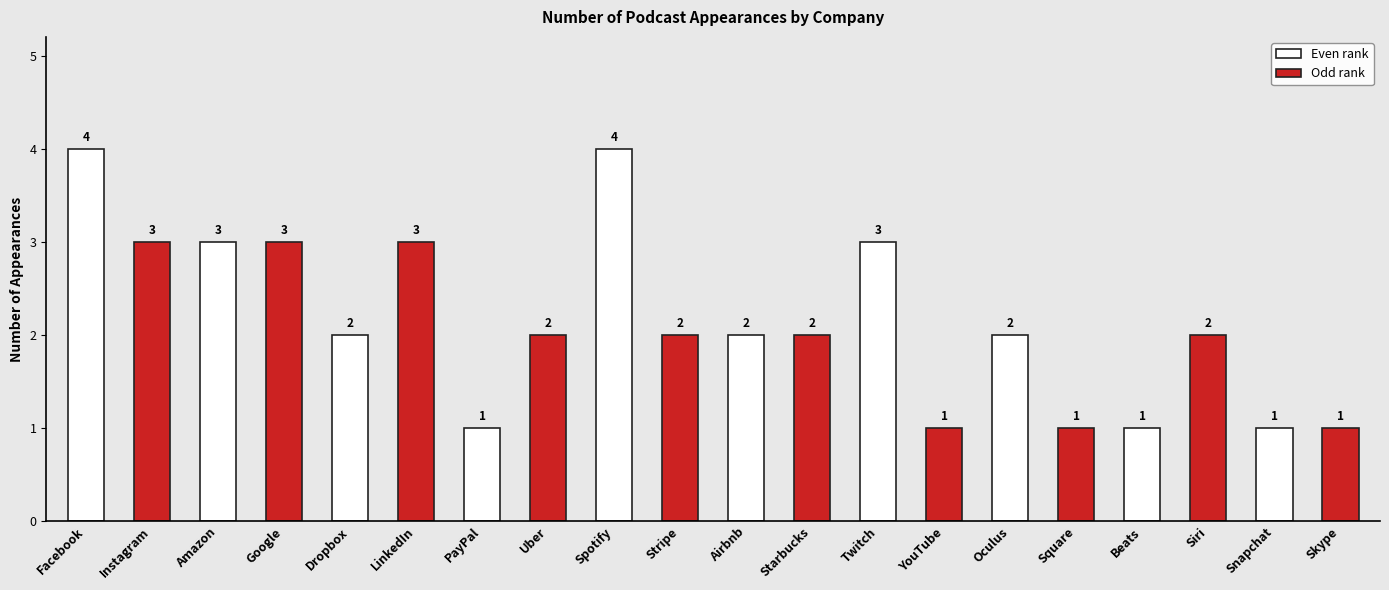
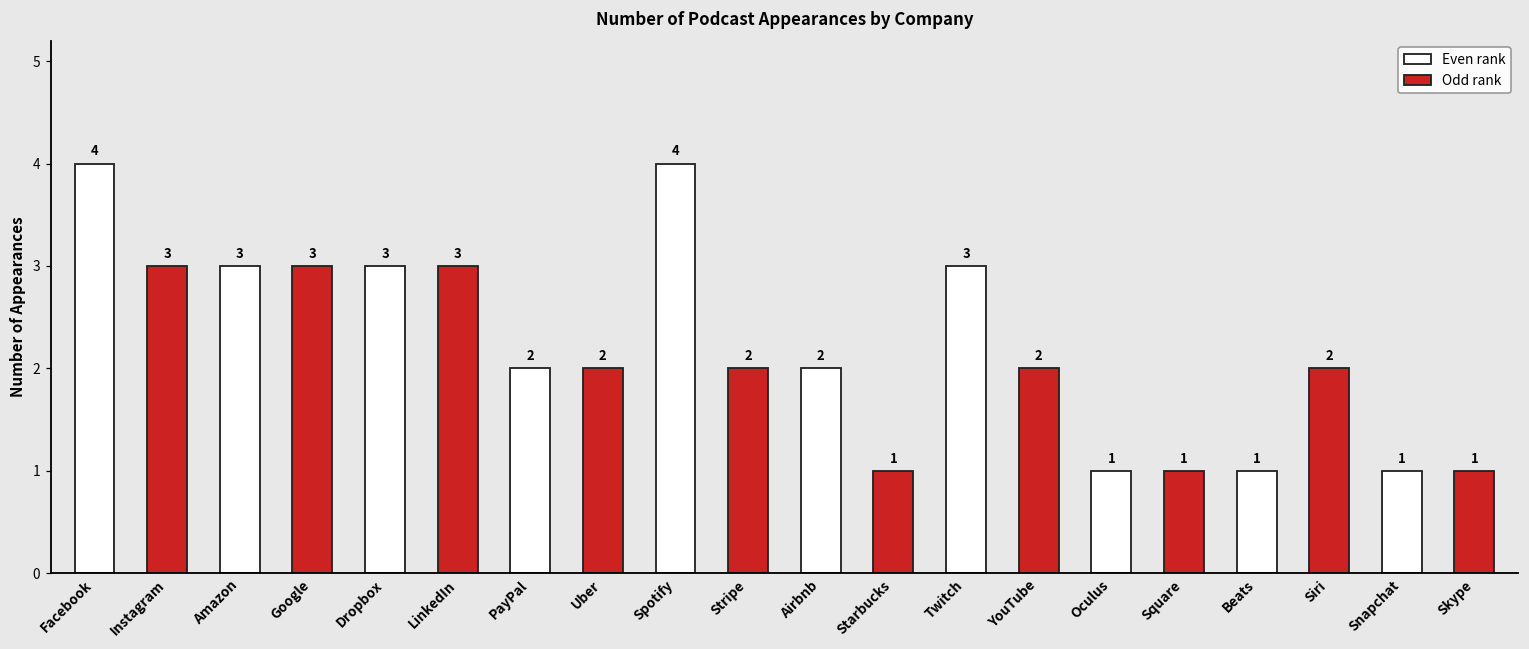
  {
    "Facebook": 4,
    "Instagram": 3,
    "Amazon": 3,
    "Google": 3,
-   "Dropbox": 2,
+   "Dropbox": 3,
    "LinkedIn": 3,
-   "PayPal": 1,
+   "PayPal": 2,
    "Uber": 2,
    "Spotify": 4,
    "Stripe": 2,
    "Airbnb": 2,
-   "Starbucks": 2,
+   "Starbucks": 1,
    "Twitch": 3,
-   "YouTube": 1,
-   "Oculus": 2,
+   "YouTube": 2,
+   "Oculus": 1,
    "Square": 1,
    "Beats": 1,
    "Siri": 2,
    "Snapchat": 1,
    "Skype": 1
  }
